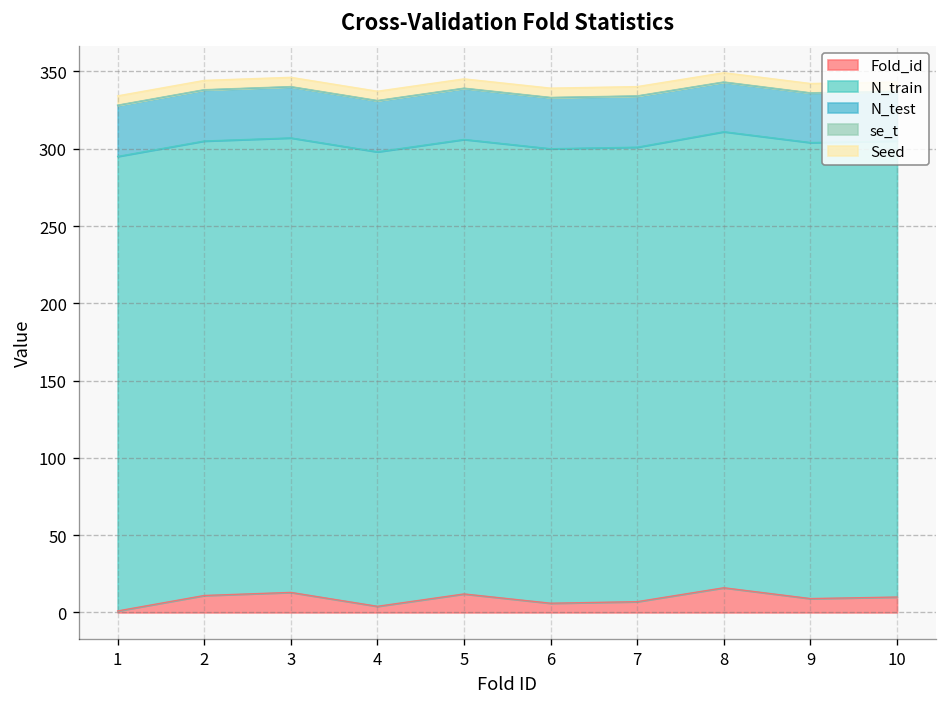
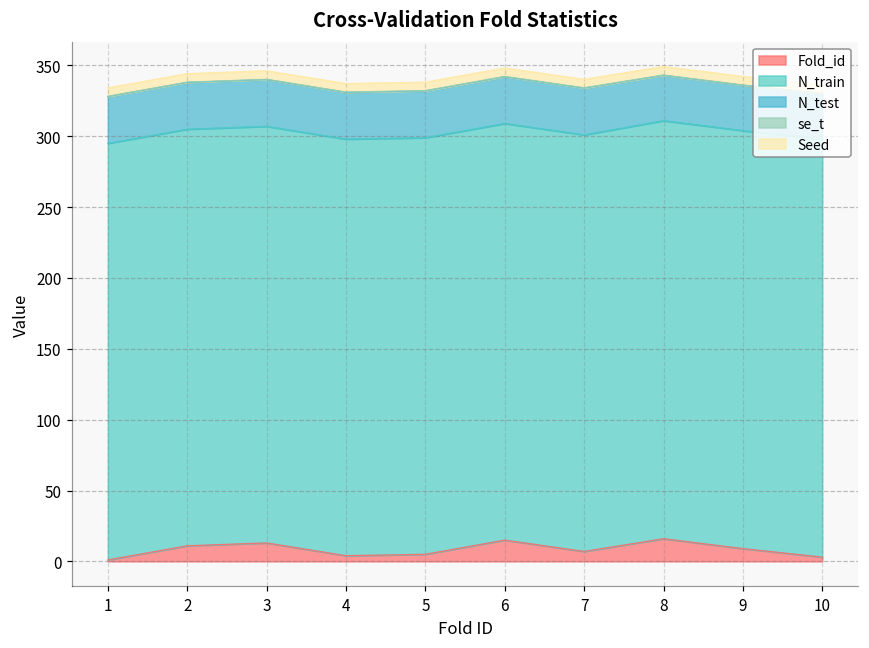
  {
    "Fold_id": {
      "1": 1,
      "2": 11,
      "3": 13,
      "4": 4,
-     "5": 12,
-     "6": 6,
+     "5": 5,
+     "6": 15,
      "7": 7,
      "8": 16,
      "9": 9,
-     "10": 10
+     "10": 3
    },
    "Seed": {
      "1": 6,
      "2": 6,
      "3": 6,
      "4": 6,
      "5": 6,
      "6": 6,
      "7": 6,
      "8": 6,
      "9": 6
    }
  }
